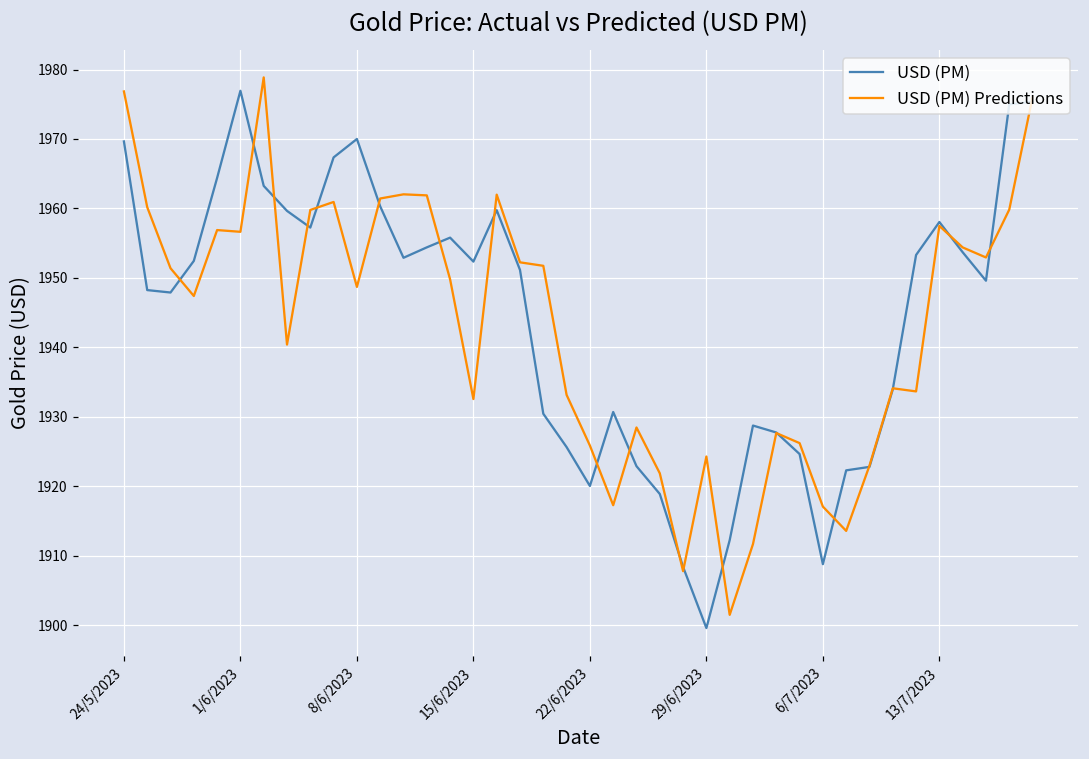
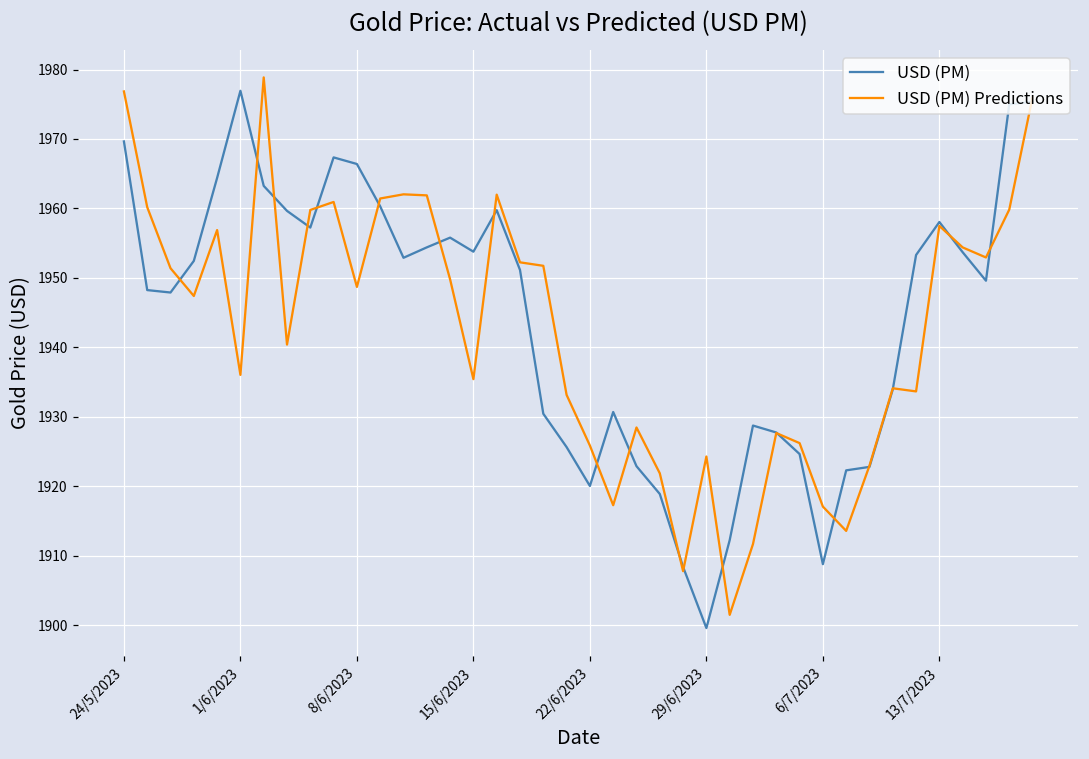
  {
    "USD (PM)": {
      "24/5/2023": 1970,
      "1/6/2023": 1977,
-     "8/6/2023": 1970,
-     "15/6/2023": 1952,
+     "8/6/2023": 1966,
+     "15/6/2023": 1954,
      "22/6/2023": 1920,
      "29/6/2023": 1900,
      "6/7/2023": 1909,
      "13/7/2023": 1958
    },
    "USD (PM) Predictions": {
      "24/5/2023": 1977,
-     "1/6/2023": 1957,
+     "1/6/2023": 1936,
      "8/6/2023": 1949,
-     "15/6/2023": 1933,
+     "15/6/2023": 1935,
      "22/6/2023": 1926,
      "29/6/2023": 1924,
      "6/7/2023": 1917,
      "13/7/2023": 1957
    }
  }
